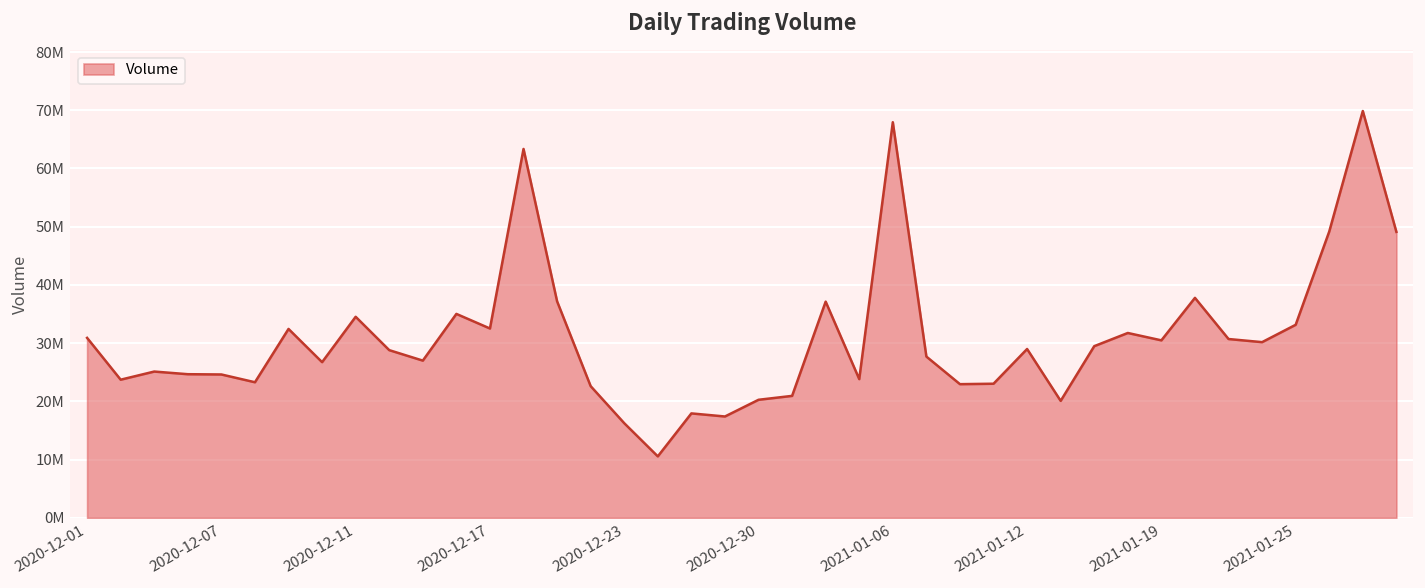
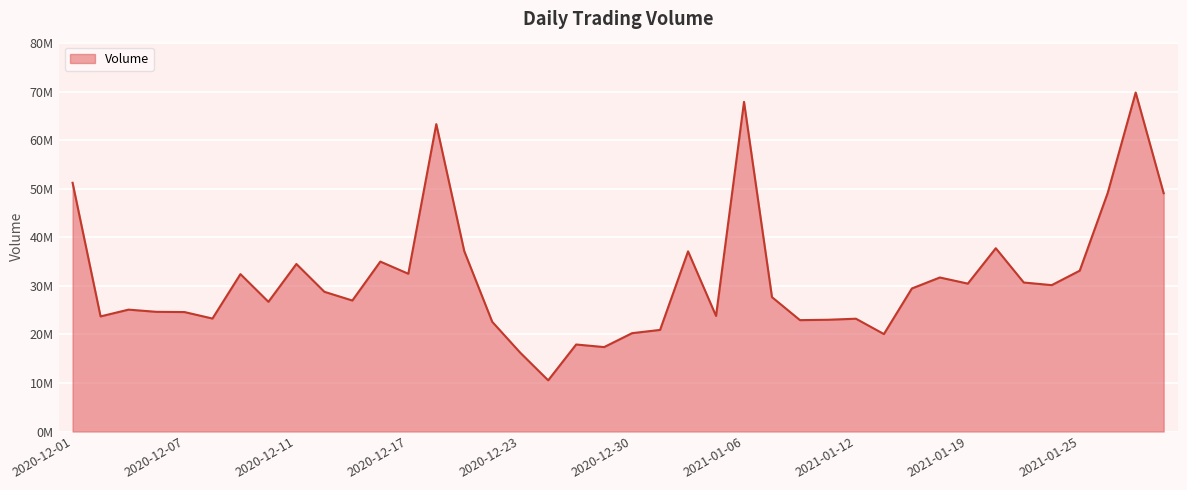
  {
-   "2020-12-01": 31000000,
+   "2020-12-01": 51000000,
    "2020-12-07": 25000000,
    "2020-12-11": 35000000,
    "2020-12-17": 33000000,
    "2020-12-23": 16000000,
    "2020-12-30": 20000000,
    "2021-01-06": 68000000,
-   "2021-01-12": 29000000,
+   "2021-01-12": 23000000,
    "2021-01-19": 30000000,
    "2021-01-25": 33000000
  }
